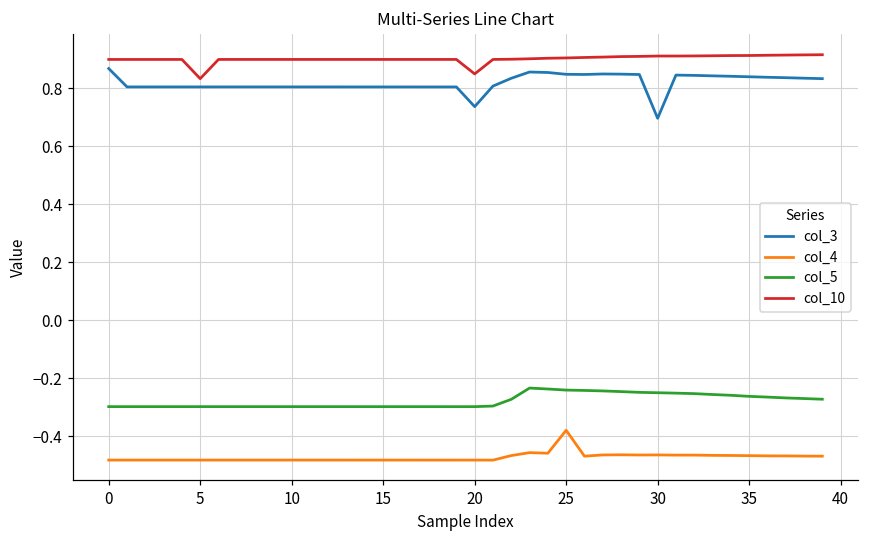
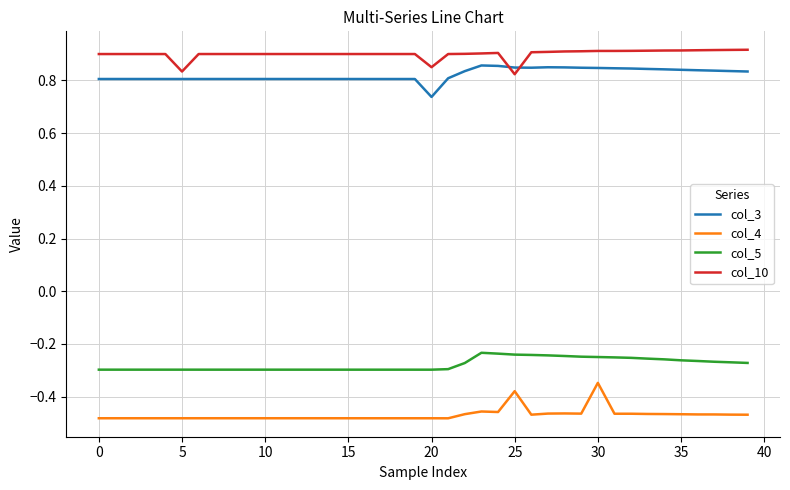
  {
    "col_3": {
-     "0": 0.87,
+     "0": 0.81,
      "5": 0.81,
      "10": 0.81,
      "15": 0.81,
      "20": 0.74,
      "25": 0.85,
-     "30": 0.70,
+     "30": 0.85,
      "35": 0.84
    },
    "col_4": {
      "0": -0.48,
      "5": -0.48,
      "10": -0.48,
      "15": -0.48,
      "20": -0.48,
      "25": -0.38,
-     "30": -0.46,
+     "30": -0.35,
      "35": -0.47
    },
    "col_5": {
      "0": -0.30,
      "5": -0.30,
      "10": -0.30,
      "15": -0.30,
      "20": -0.30,
      "25": -0.24,
      "30": -0.25,
      "35": -0.26
    },
    "col_10": {
      "0": 0.90,
      "5": 0.83,
      "10": 0.90,
      "15": 0.90,
      "20": 0.85,
-     "25": 0.90,
+     "25": 0.82,
      "30": 0.91,
      "35": 0.91
    }
  }
